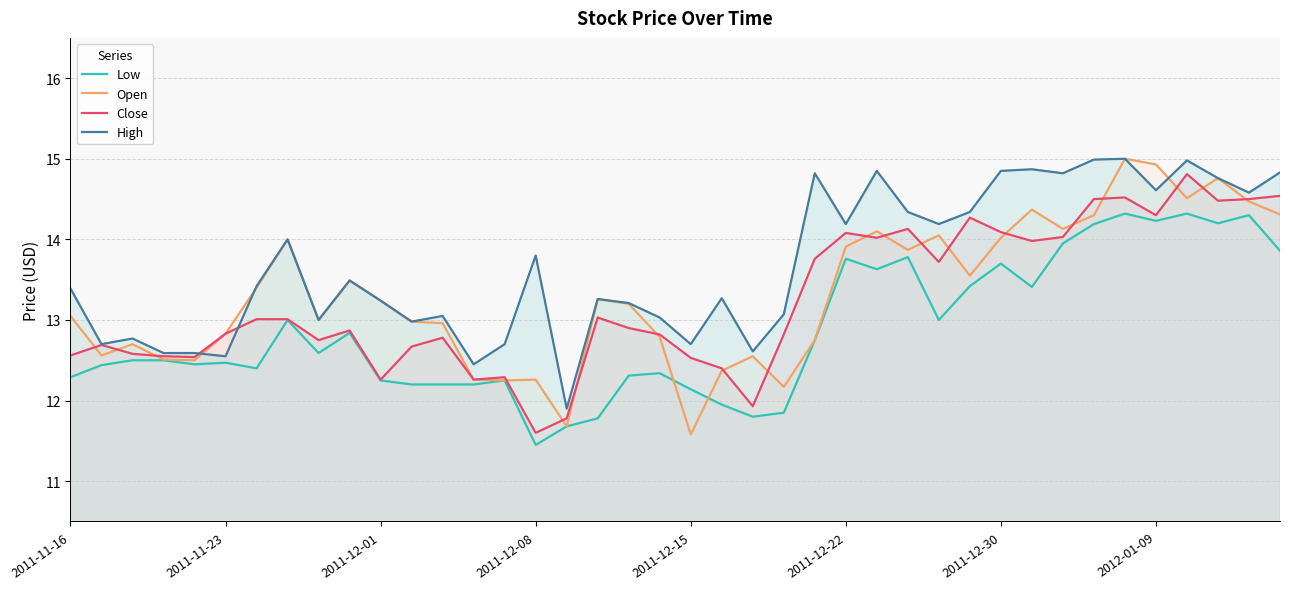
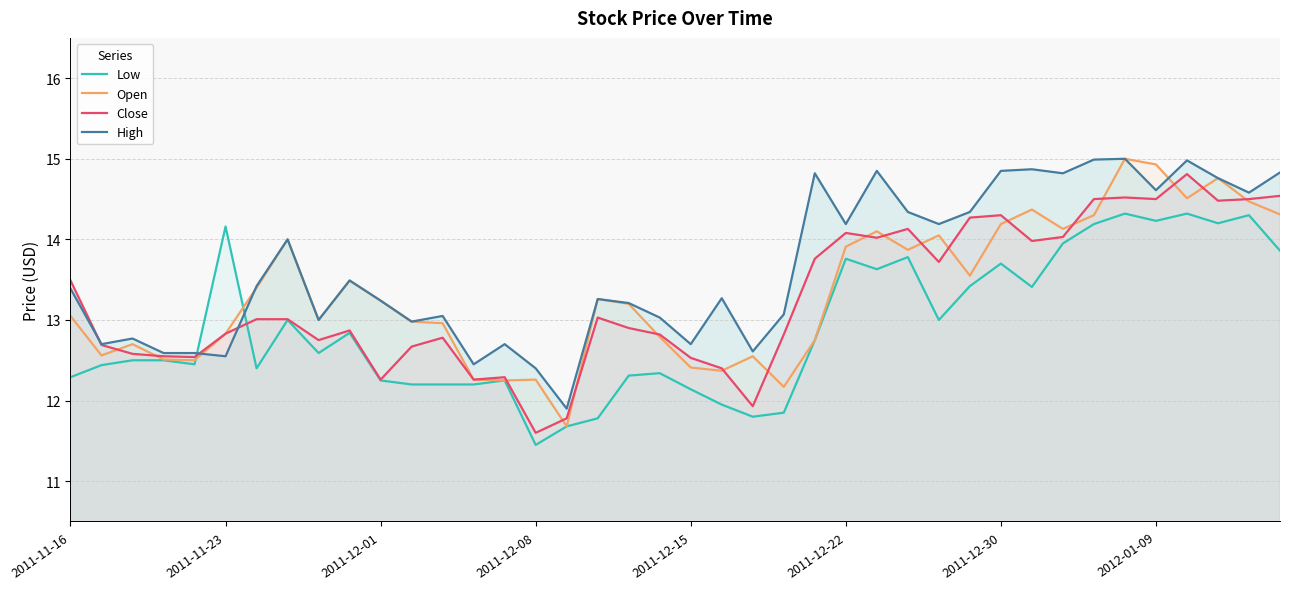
  {
    "Low": {
      "2011-11-16": 12.3,
-     "2011-11-23": 12.5,
+     "2011-11-23": 14.2,
      "2011-12-08": 11.5,
      "2011-12-15": 12.1,
      "2011-12-22": 13.8,
      "2011-12-30": 13.7,
      "2012-01-09": 14.2
    },
    "Open": {
      "2011-11-16": 13.1,
      "2011-12-08": 12.3,
-     "2011-12-15": 11.6,
+     "2011-12-15": 12.4,
      "2011-12-22": 13.9,
-     "2011-12-30": 14.0,
+     "2011-12-30": 14.2,
      "2012-01-09": 14.9
    },
    "Close": {
-     "2011-11-16": 12.6,
+     "2011-11-16": 13.5,
      "2011-12-08": 11.6,
      "2011-12-15": 12.5,
      "2011-12-22": 14.1,
-     "2011-12-30": 14.1,
-     "2012-01-09": 14.3
+     "2011-12-30": 14.3,
+     "2012-01-09": 14.5
    },
    "High": {
      "2011-11-16": 13.4,
      "2011-11-23": 12.6,
-     "2011-12-08": 13.8,
+     "2011-12-08": 12.4,
      "2011-12-15": 12.7,
      "2011-12-22": 14.2,
      "2011-12-30": 14.9,
      "2012-01-09": 14.6
    }
  }
